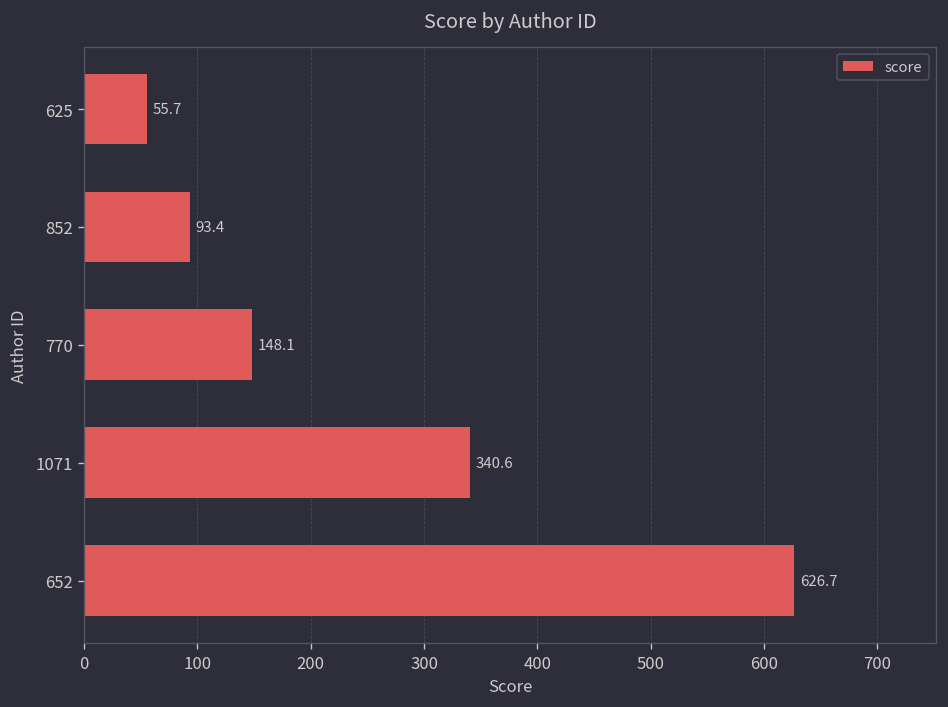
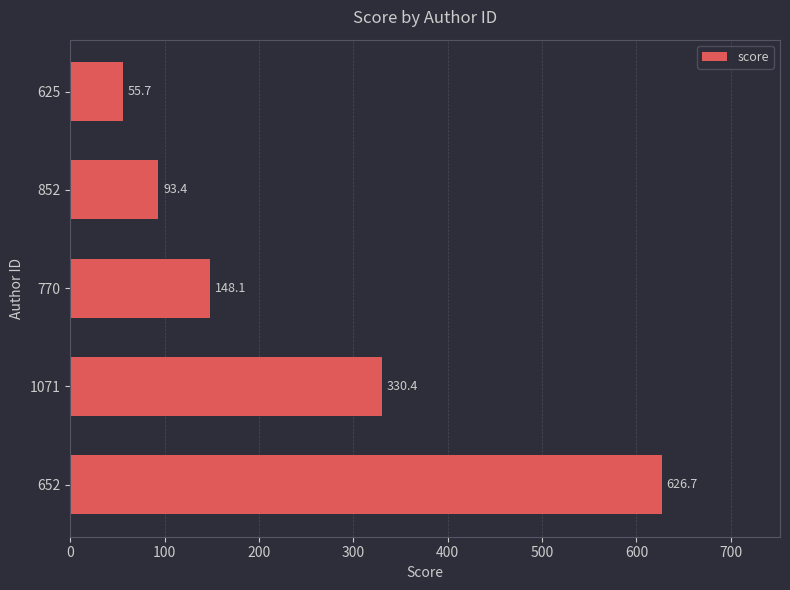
  {
    "625": 55.7,
    "852": 93.4,
    "770": 148.1,
-   "1071": 340.6,
+   "1071": 330.4,
    "652": 626.7
  }
